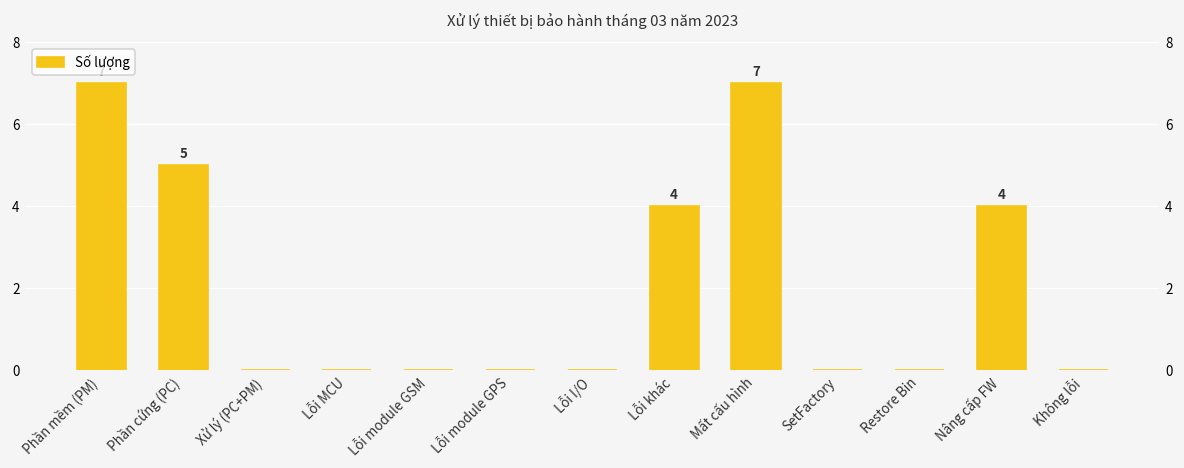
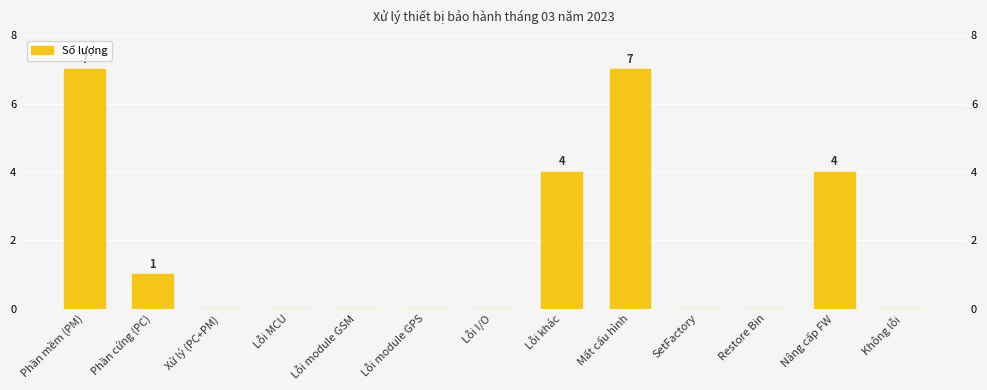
  {
-   "Phần cứng (PC)": 5,
+   "Phần cứng (PC)": 1,
    "Lỗi khác": 4,
    "Mất cấu hình": 7,
    "Nâng cấp FW": 4
  }
